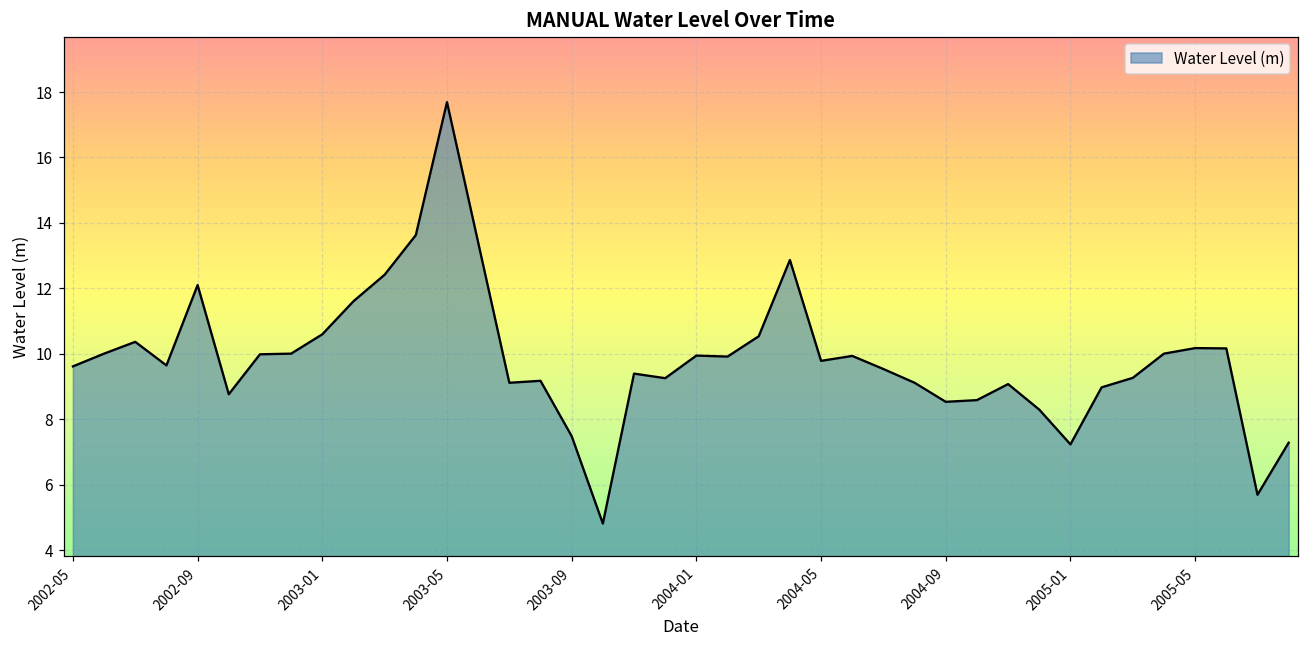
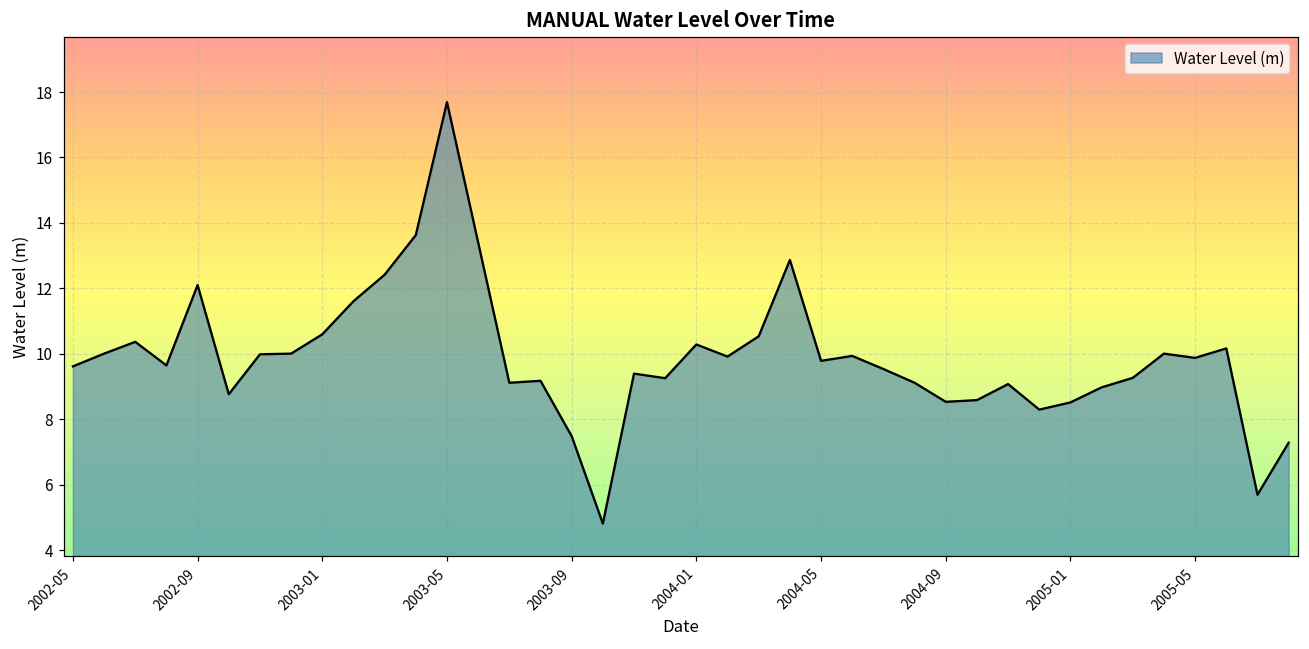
  {
    "2002-05": 9.6,
    "2002-09": 12.1,
    "2003-01": 10.6,
    "2003-05": 17.7,
    "2003-09": 7.5,
-   "2004-01": 9.9,
+   "2004-01": 10.3,
    "2004-05": 9.8,
    "2004-09": 8.5,
-   "2005-01": 7.2,
-   "2005-05": 10.2
+   "2005-01": 8.5,
+   "2005-05": 9.9
  }
